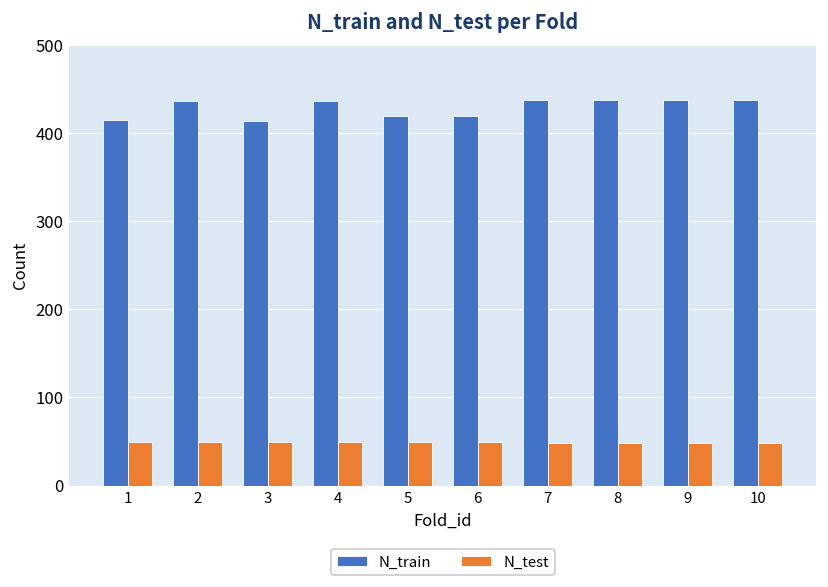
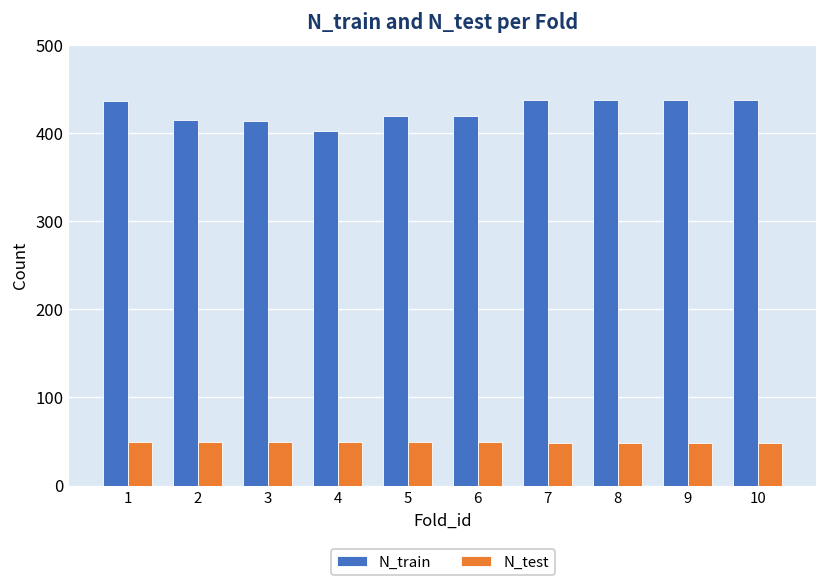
  {
    "N_train": {
-     "1": 420,
-     "2": 440,
+     "1": 440,
+     "2": 420,
      "3": 410,
-     "4": 440,
+     "4": 400,
      "5": 420,
      "6": 420,
      "7": 440,
      "8": 440,
      "9": 440,
      "10": 440
    },
    "N_test": {
      "1": 50,
      "2": 50,
      "3": 50,
      "4": 50,
      "5": 50,
      "6": 50,
      "7": 50,
      "8": 50,
      "9": 50,
      "10": 50
    }
  }
